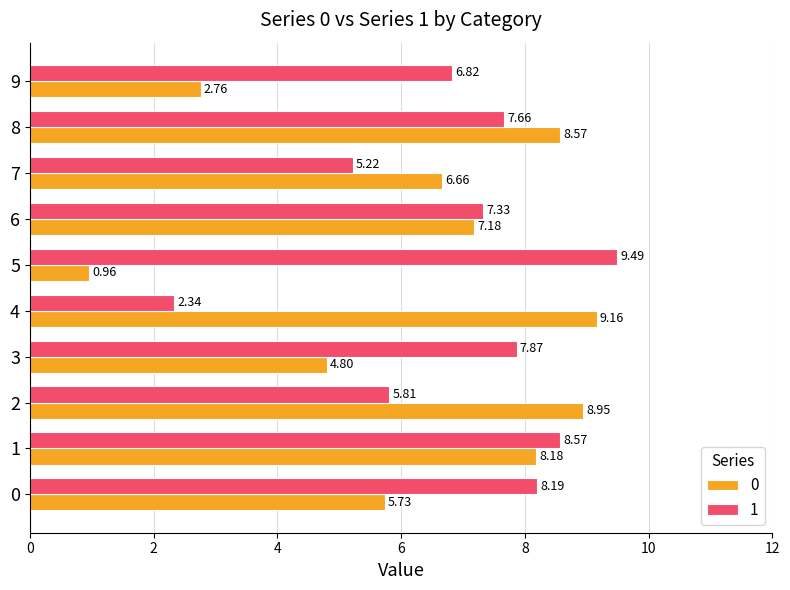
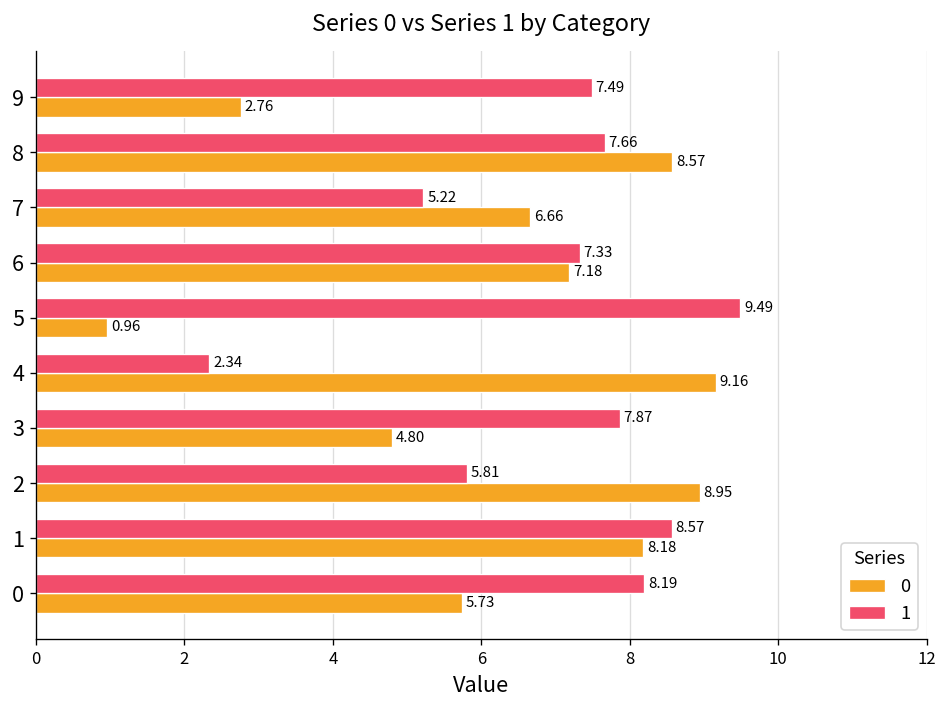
  {
    "0": {
      "9": 2.76,
      "8": 8.57,
      "7": 6.66,
      "6": 7.18,
      "5": 0.96,
      "4": 9.16,
      "3": 4.80,
      "2": 8.95,
      "1": 8.18,
      "0": 5.73
    },
    "1": {
-     "9": 6.82,
+     "9": 7.49,
      "8": 7.66,
      "7": 5.22,
      "6": 7.33,
      "5": 9.49,
      "4": 2.34,
      "3": 7.87,
      "2": 5.81,
      "1": 8.57,
      "0": 8.19
    }
  }
